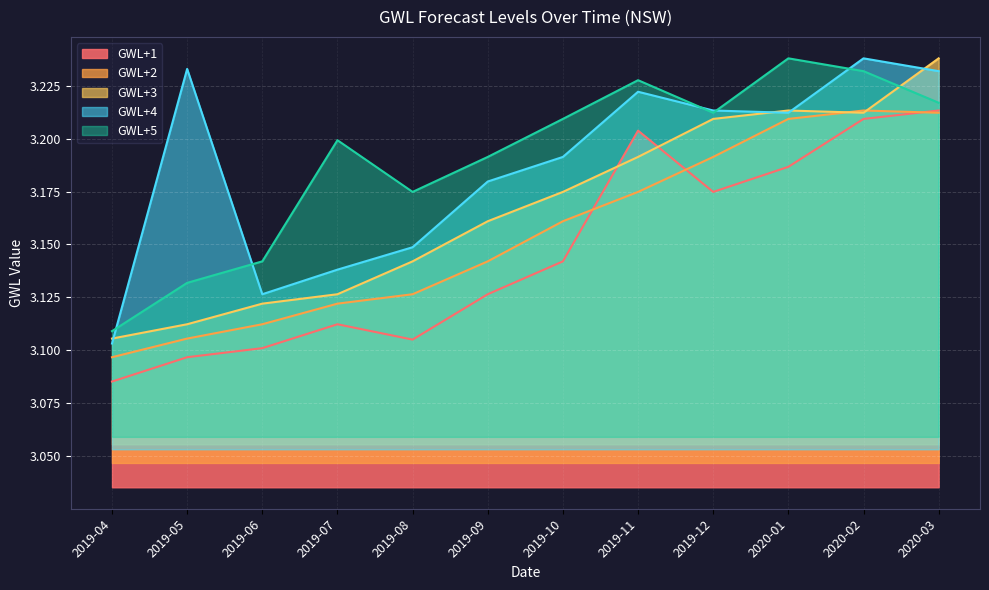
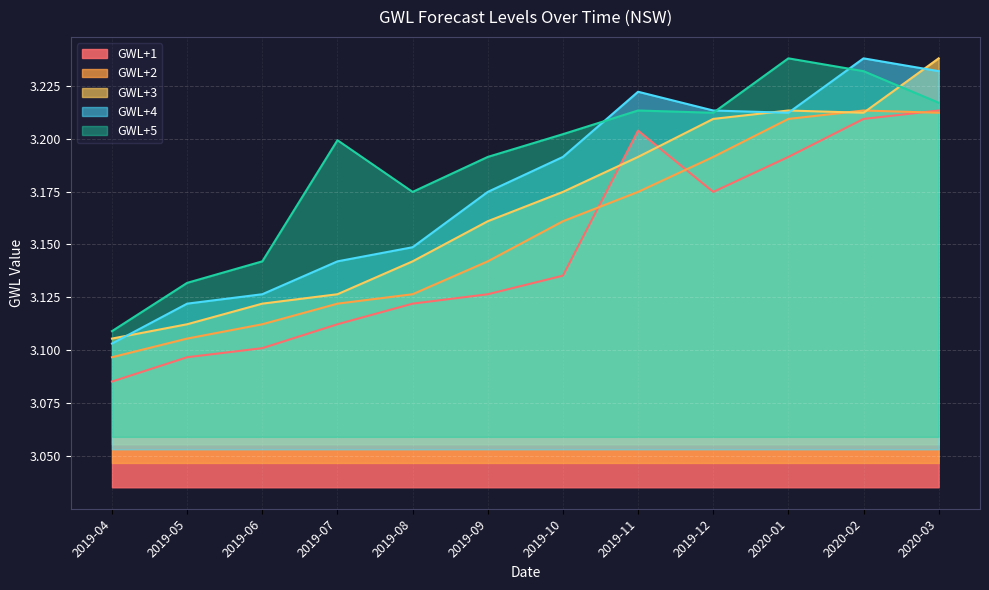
  {
    "GWL+1": {
      "2019-04": 3.085,
      "2019-05": 3.097,
      "2019-06": 3.101,
      "2019-07": 3.112,
-     "2019-08": 3.105,
+     "2019-08": 3.122,
      "2019-09": 3.126,
-     "2019-10": 3.142,
+     "2019-10": 3.135,
      "2019-11": 3.204,
      "2019-12": 3.175,
-     "2020-01": 3.187,
+     "2020-01": 3.191,
      "2020-02": 3.209
    },
    "GWL+4": {
      "2019-04": 3.103,
-     "2019-05": 3.233,
+     "2019-05": 3.122,
      "2019-06": 3.126,
-     "2019-07": 3.138,
+     "2019-07": 3.142,
      "2019-08": 3.149,
-     "2019-09": 3.180,
+     "2019-09": 3.175,
      "2019-10": 3.191,
      "2019-11": 3.222,
      "2020-02": 3.238,
      "2020-03": 3.232
    },
    "GWL+5": {
      "2019-04": 3.109,
      "2019-05": 3.132,
      "2019-06": 3.142,
      "2019-07": 3.199,
      "2019-08": 3.175,
      "2019-09": 3.191,
-     "2019-10": 3.209,
-     "2019-11": 3.228,
+     "2019-10": 3.202,
+     "2019-11": 3.213,
      "2020-01": 3.238,
      "2020-02": 3.232,
      "2020-03": 3.217
    }
  }
